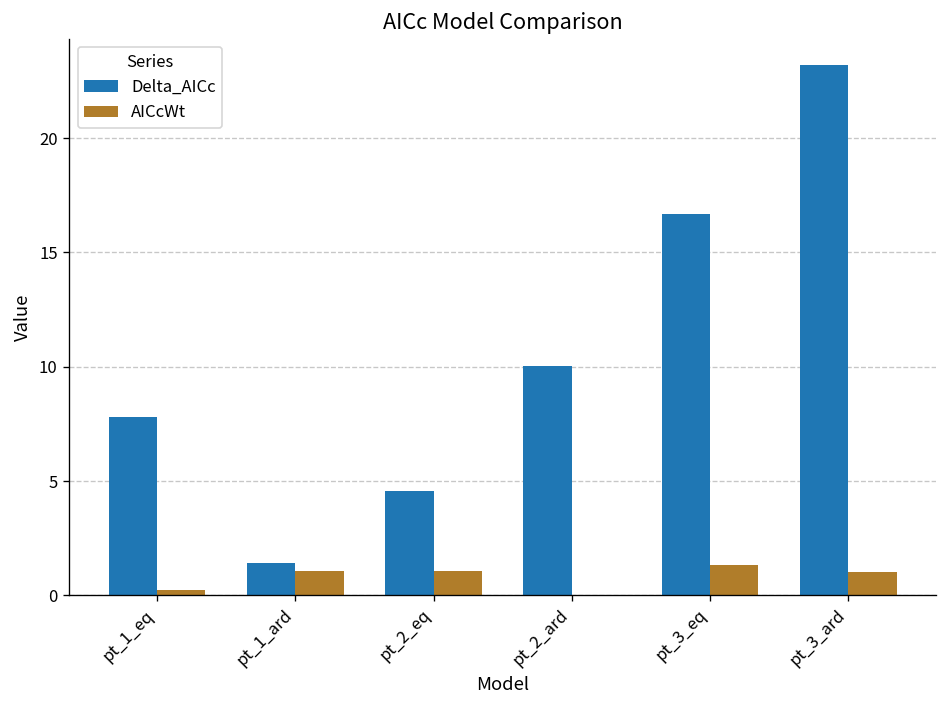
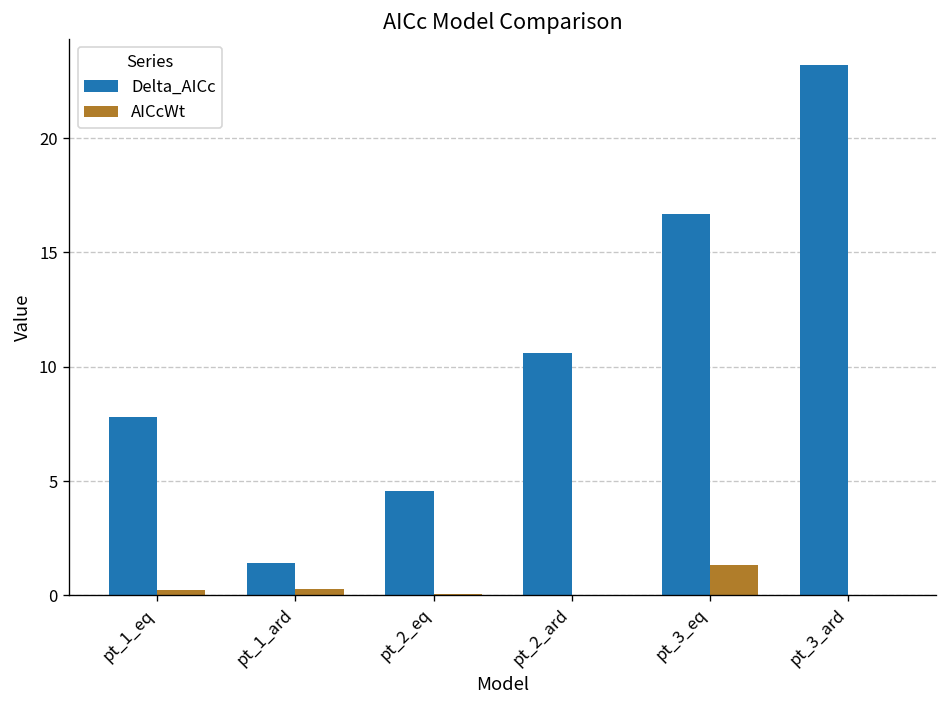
  {
    "Delta_AICc": {
      "pt_1_eq": 7.8,
      "pt_1_ard": 1.4,
      "pt_2_eq": 4.6,
-     "pt_2_ard": 10.1,
+     "pt_2_ard": 10.6,
      "pt_3_eq": 16.7,
      "pt_3_ard": 23.2
    },
    "AICcWt": {
      "pt_1_eq": 0.2,
-     "pt_1_ard": 1.1,
-     "pt_2_eq": 1.1,
+     "pt_1_ard": 0.3,
+     "pt_2_eq": 0.1,
      "pt_3_eq": 1.3,
-     "pt_3_ard": 1
+     "pt_3_ard": 0
    }
  }
